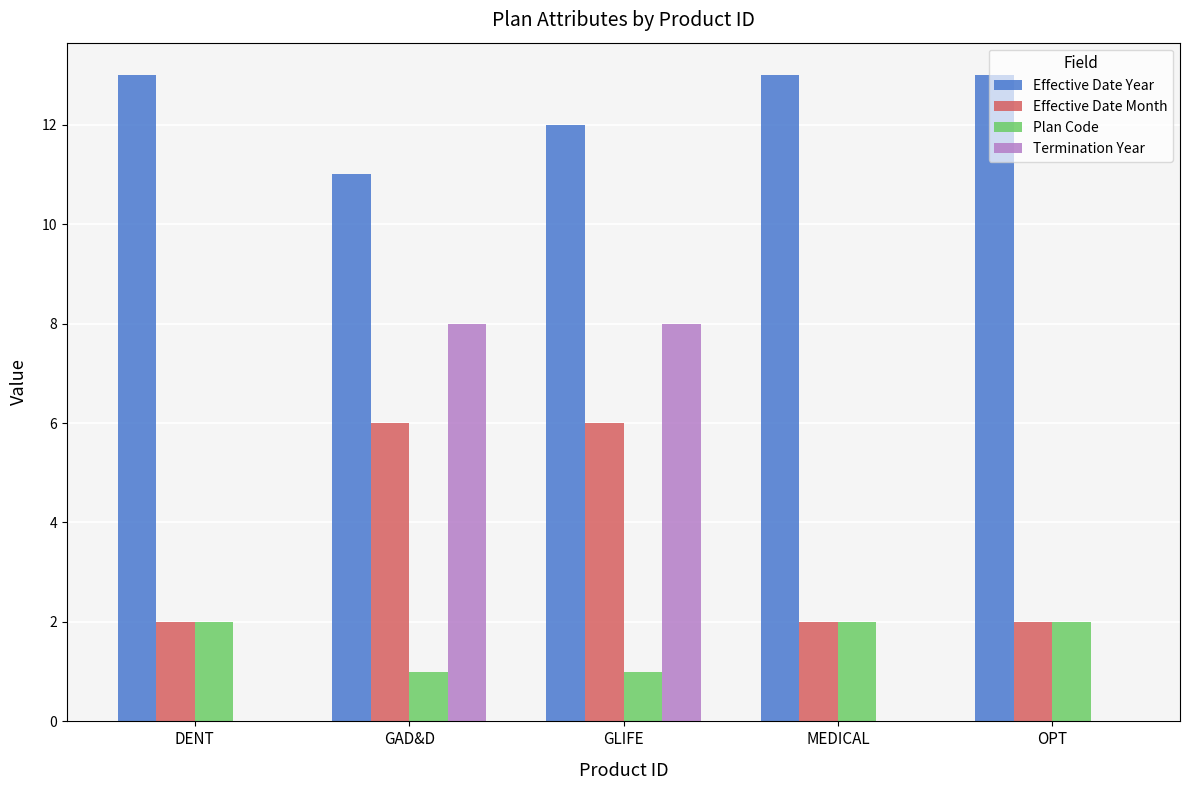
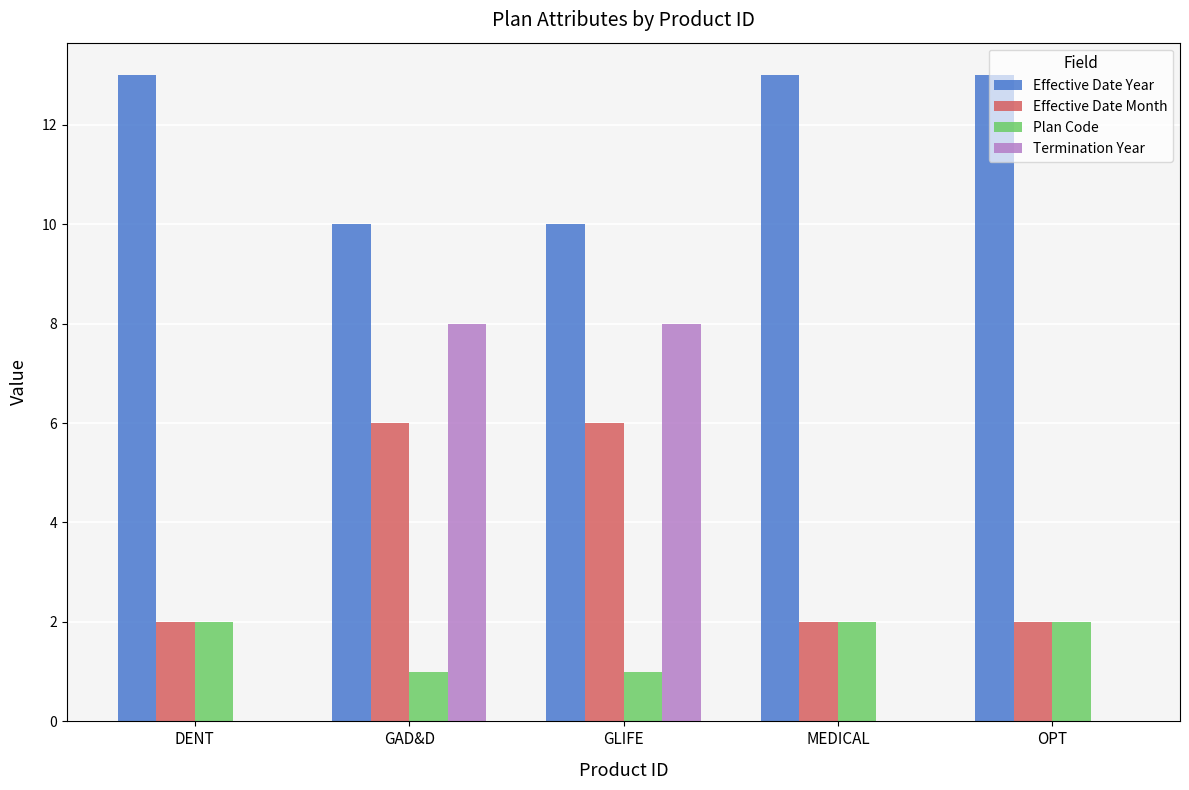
  {
    "Effective Date Year": {
      "DENT": 13,
-     "GAD&D": 11,
-     "GLIFE": 12,
+     "GAD&D": 10,
+     "GLIFE": 10,
      "MEDICAL": 13
    },
    "Effective Date Month": {
      "DENT": 2,
      "GAD&D": 6,
      "GLIFE": 6,
      "MEDICAL": 2,
      "OPT": 2
    },
    "Plan Code": {
      "DENT": 2,
      "GAD&D": 1,
      "GLIFE": 1,
      "MEDICAL": 2,
      "OPT": 2
    },
    "Termination Year": {
      "DENT": 0,
      "GAD&D": 8,
      "GLIFE": 8,
      "MEDICAL": 0,
      "OPT": 0
    }
  }
